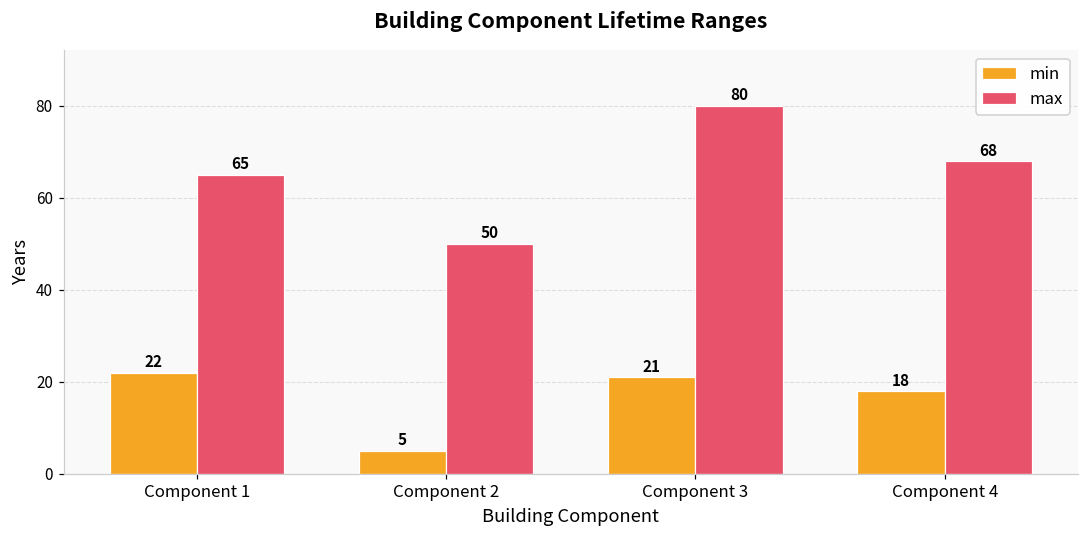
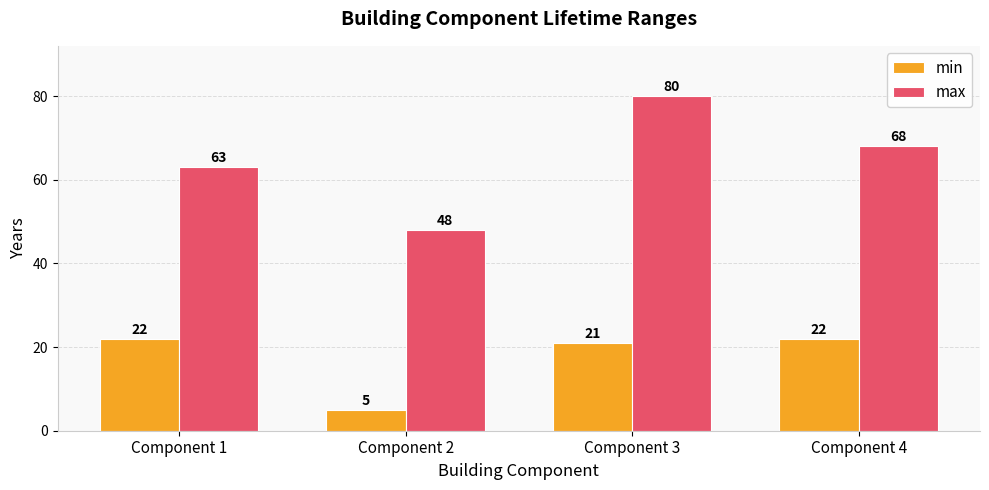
  {
    "min": {
      "Component 1": 22,
      "Component 2": 5,
      "Component 3": 21,
-     "Component 4": 18
+     "Component 4": 22
    },
    "max": {
-     "Component 1": 65,
-     "Component 2": 50,
+     "Component 1": 63,
+     "Component 2": 48,
      "Component 3": 80,
      "Component 4": 68
    }
  }
